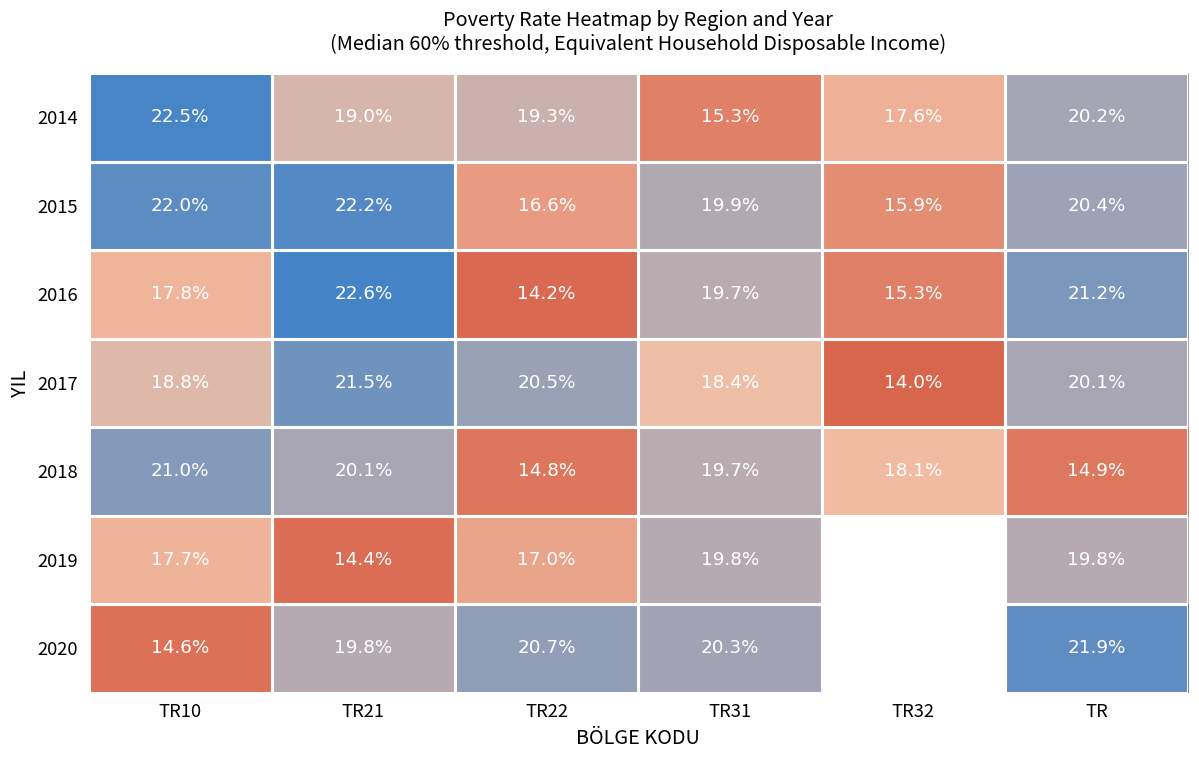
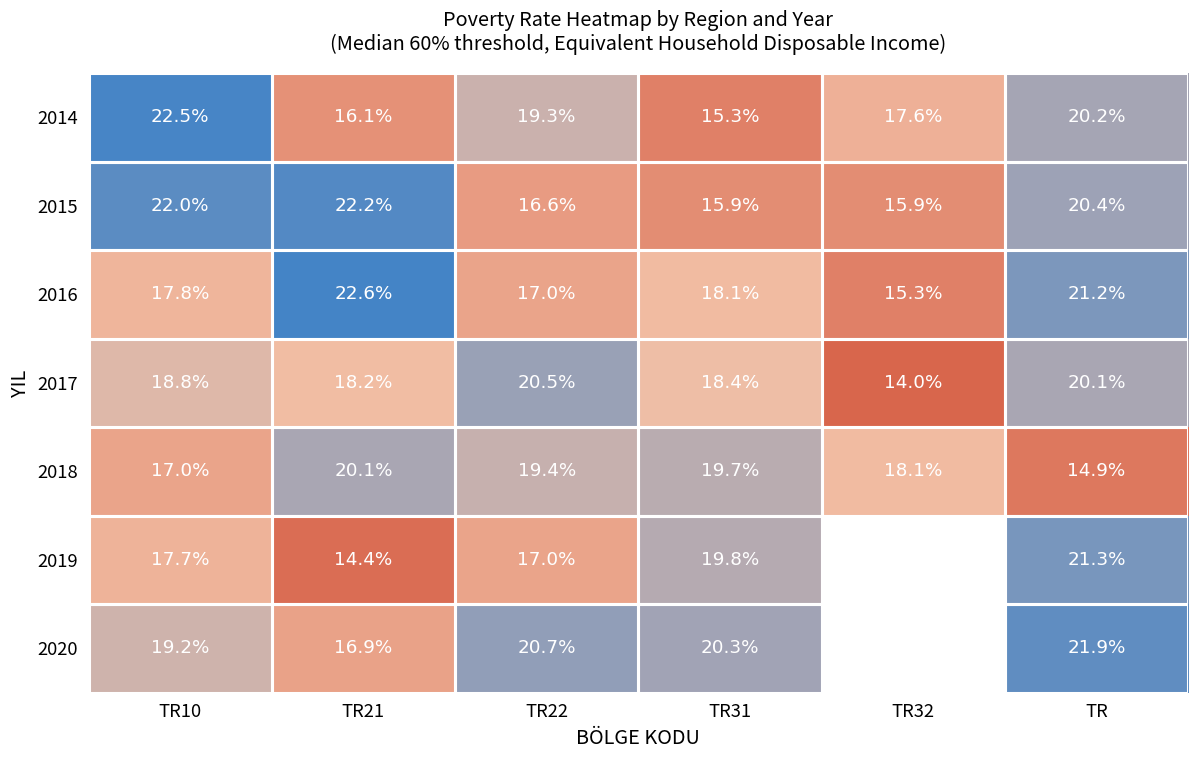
  {
    "2014": {
      "TR10": "22.5%",
-     "TR21": "19.0%",
+     "TR21": "16.1%",
      "TR22": "19.3%",
      "TR31": "15.3%",
      "TR32": "17.6%",
      "TR": "20.2%"
    },
    "2015": {
      "TR10": "22.0%",
      "TR21": "22.2%",
      "TR22": "16.6%",
-     "TR31": "19.9%",
+     "TR31": "15.9%",
      "TR32": "15.9%",
      "TR": "20.4%"
    },
    "2016": {
      "TR10": "17.8%",
      "TR21": "22.6%",
-     "TR22": "14.2%",
-     "TR31": "19.7%",
+     "TR22": "17.0%",
+     "TR31": "18.1%",
      "TR32": "15.3%",
      "TR": "21.2%"
    },
    "2017": {
      "TR10": "18.8%",
-     "TR21": "21.5%",
+     "TR21": "18.2%",
      "TR22": "20.5%",
      "TR31": "18.4%",
      "TR32": "14.0%",
      "TR": "20.1%"
    },
    "2018": {
-     "TR10": "21.0%",
+     "TR10": "17.0%",
      "TR21": "20.1%",
-     "TR22": "14.8%",
+     "TR22": "19.4%",
      "TR31": "19.7%",
      "TR32": "18.1%",
      "TR": "14.9%"
    },
    "2019": {
      "TR10": "17.7%",
      "TR21": "14.4%",
      "TR22": "17.0%",
      "TR31": "19.8%",
-     "TR": "19.8%"
+     "TR": "21.3%"
    },
    "2020": {
-     "TR10": "14.6%",
-     "TR21": "19.8%",
+     "TR10": "19.2%",
+     "TR21": "16.9%",
      "TR22": "20.7%",
      "TR31": "20.3%",
      "TR": "21.9%"
    }
  }
